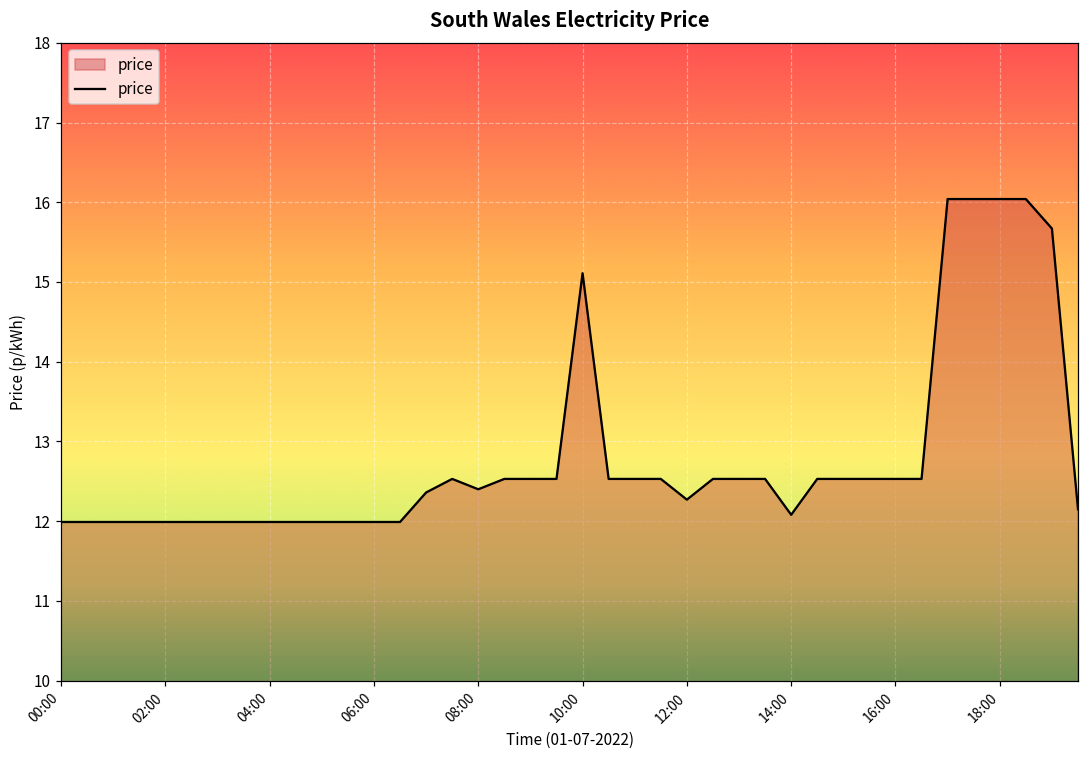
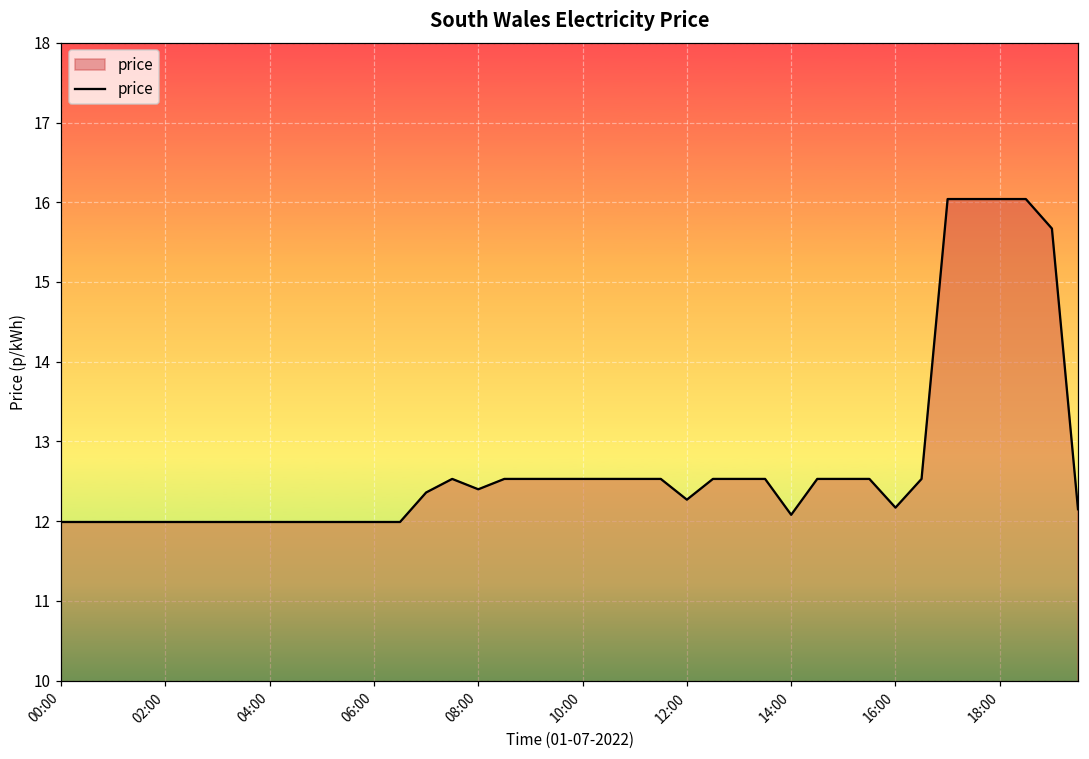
  {
    "00:00": 12.0,
    "02:00": 12.0,
    "04:00": 12.0,
    "06:00": 12.0,
    "08:00": 12.4,
-   "10:00": 15.1,
+   "10:00": 12.5,
    "12:00": 12.3,
    "14:00": 12.1,
-   "16:00": 12.5,
+   "16:00": 12.2,
    "18:00": 16.0
  }
